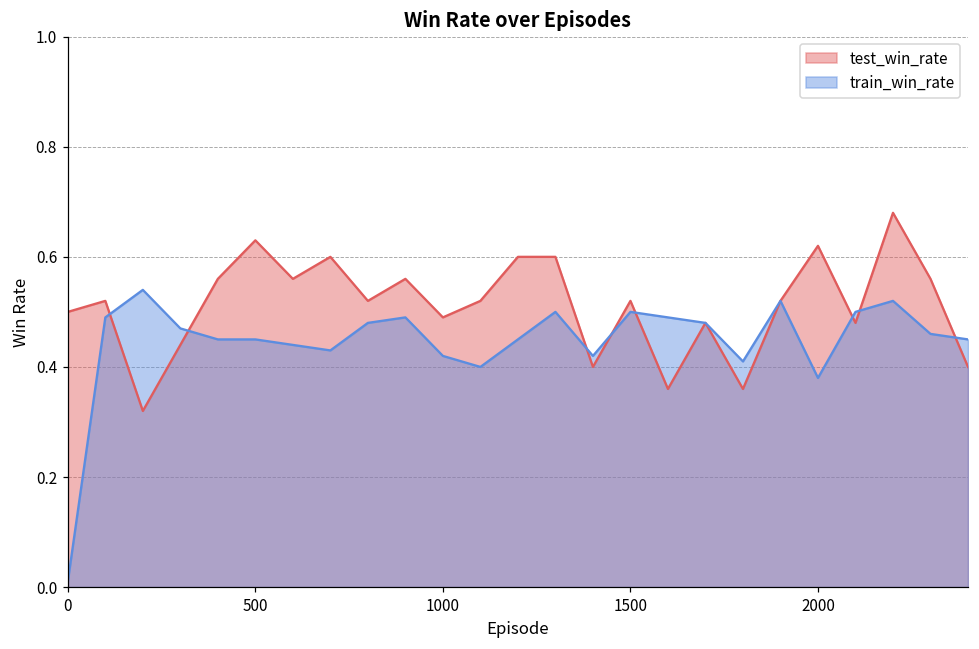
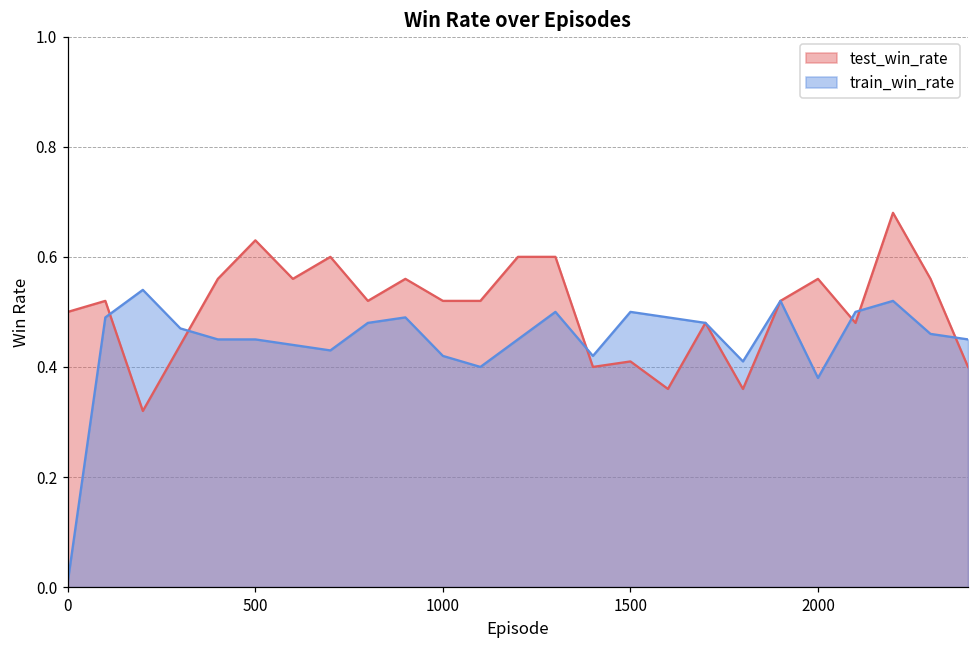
  {
    "test_win_rate": {
      "0": 0.50,
      "500": 0.63,
-     "1000": 0.49,
-     "1500": 0.52,
-     "2000": 0.62
+     "1000": 0.52,
+     "1500": 0.41,
+     "2000": 0.56
    },
    "train_win_rate": {
      "0": 0.01,
      "500": 0.45,
      "1000": 0.42,
      "1500": 0.50,
      "2000": 0.38
    }
  }
